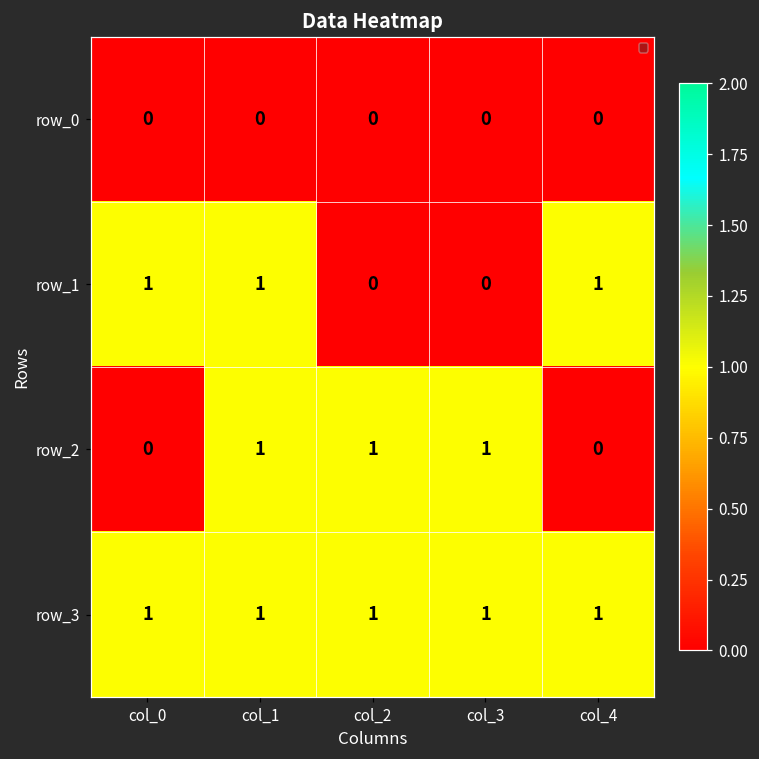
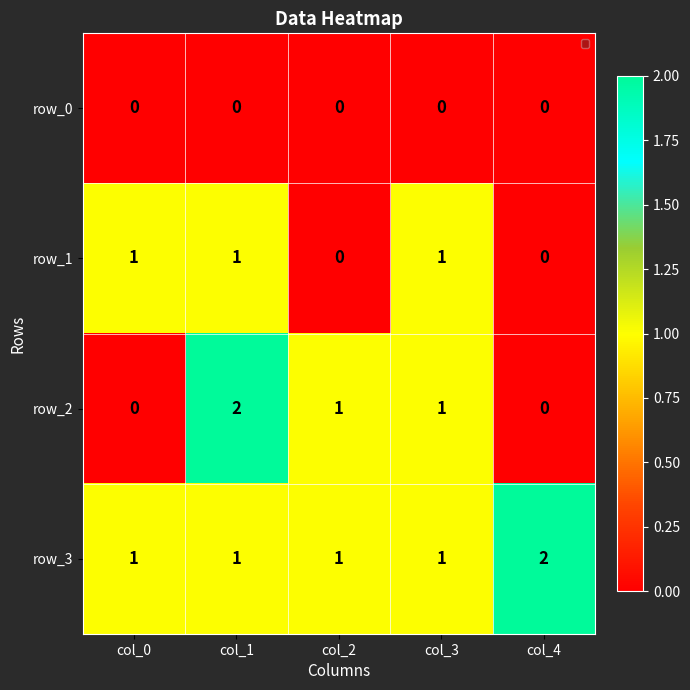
  {
    "row_0": {
      "col_0": 0,
      "col_1": 0,
      "col_2": 0,
      "col_3": 0,
      "col_4": 0
    },
    "row_1": {
      "col_0": 1,
      "col_1": 1,
      "col_2": 0,
-     "col_3": 0,
-     "col_4": 1
+     "col_3": 1,
+     "col_4": 0
    },
    "row_2": {
      "col_0": 0,
-     "col_1": 1,
+     "col_1": 2,
      "col_2": 1,
      "col_3": 1,
      "col_4": 0
    },
    "row_3": {
      "col_0": 1,
      "col_1": 1,
      "col_2": 1,
      "col_3": 1,
-     "col_4": 1
+     "col_4": 2
    }
  }
